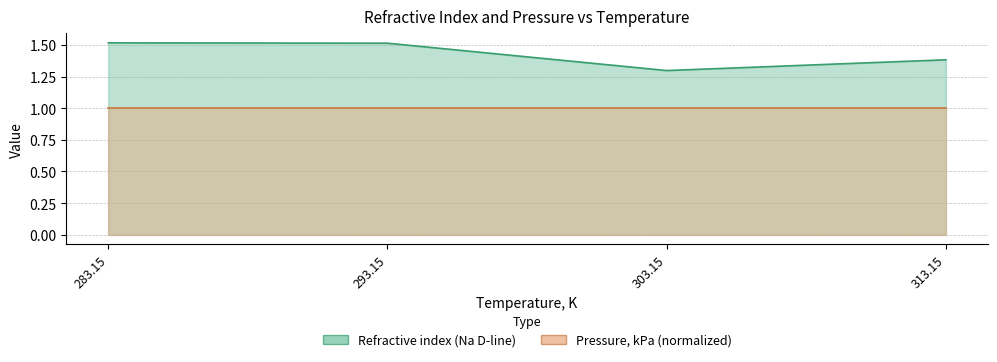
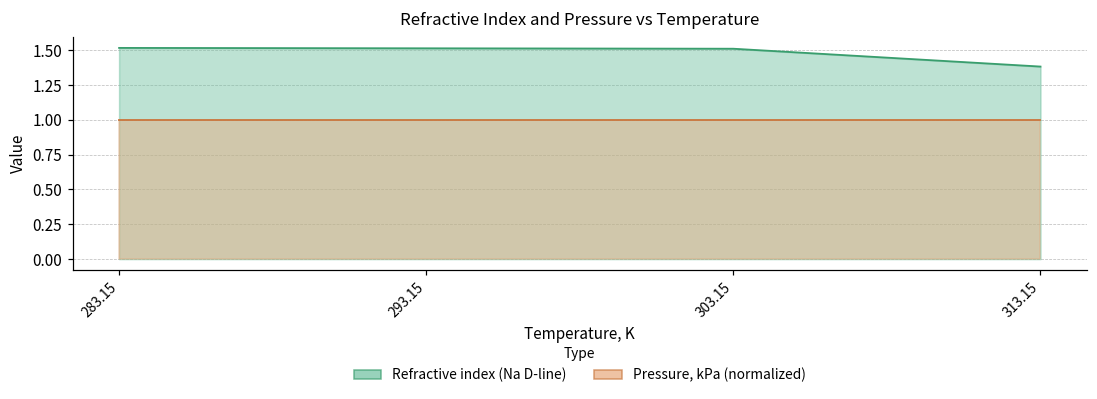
  {
    "Refractive index (Na D-line)": {
      "283.15": 1.52,
      "293.15": 1.51,
-     "303.15": 1.30,
+     "303.15": 1.51,
      "313.15": 1.38
    },
    "Pressure, kPa (normalized)": {
      "283.15": 1.00,
      "293.15": 1.00,
      "303.15": 1.00,
      "313.15": 1.00
    }
  }
